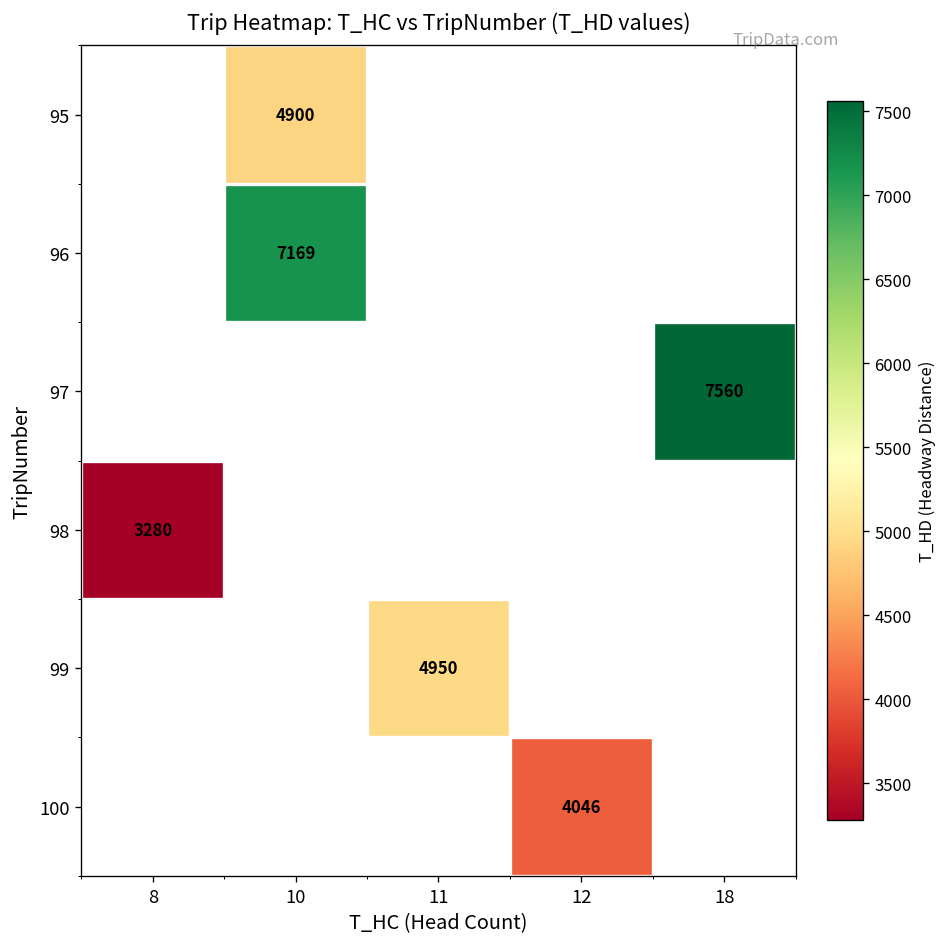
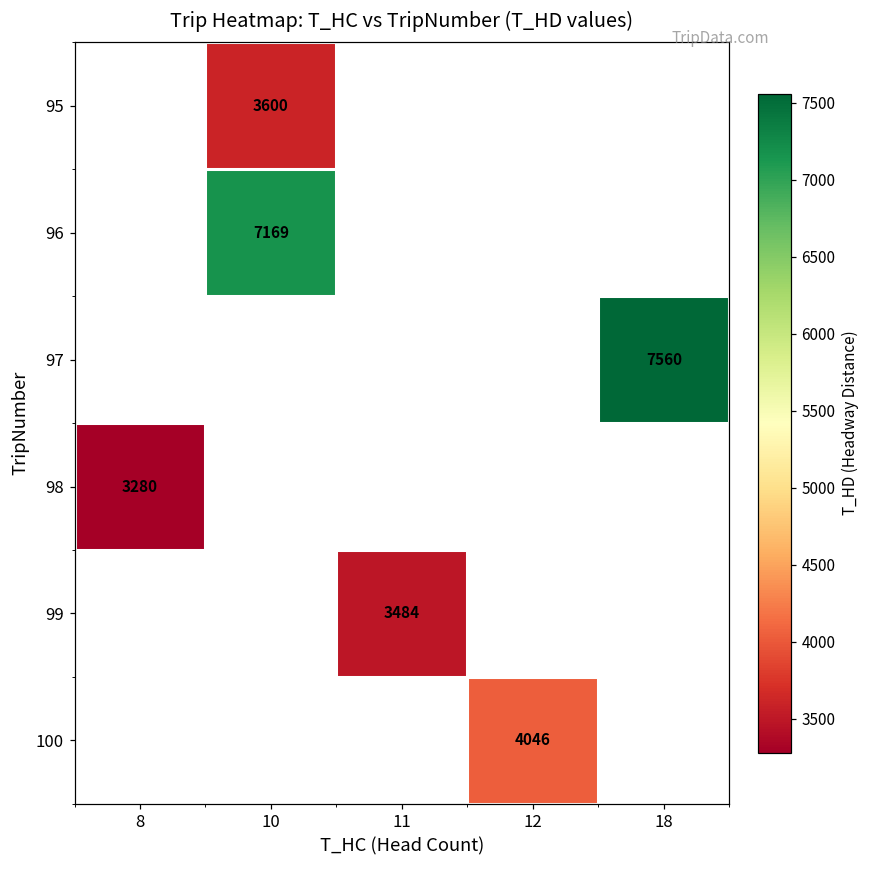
  {
    "95": {
-     "10": 4900
+     "10": 3600
    },
    "96": {
      "10": 7169
    },
    "97": {
      "18": 7560
    },
    "98": {
      "8": 3280
    },
    "99": {
-     "11": 4950
+     "11": 3484
    },
    "100": {
      "12": 4046
    }
  }
